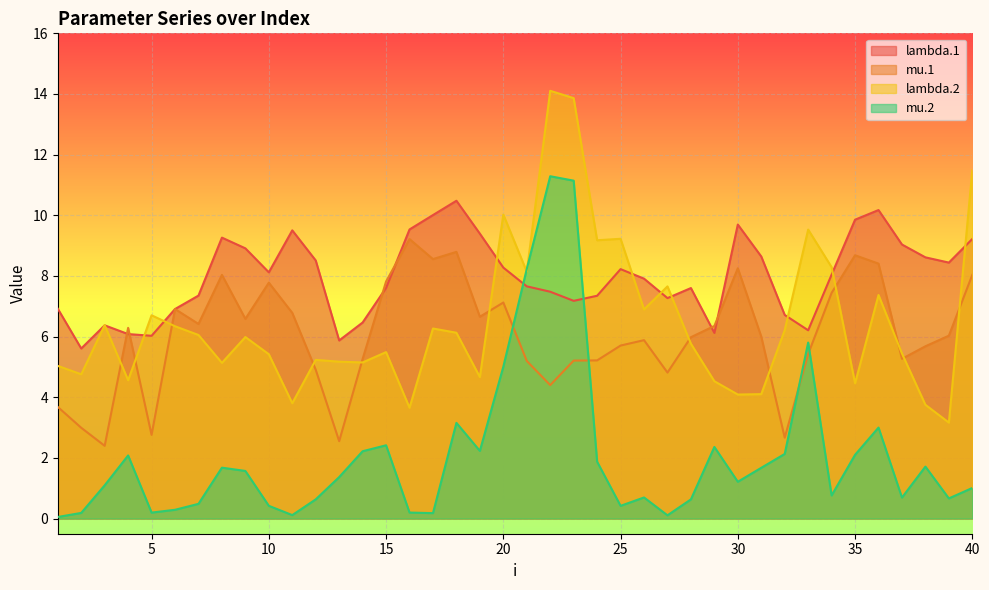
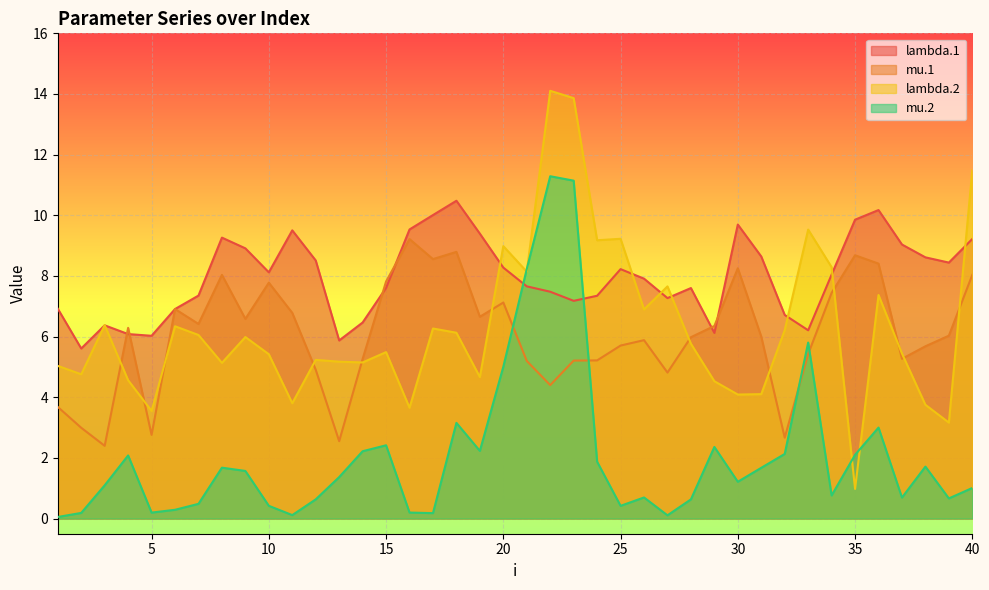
  {
    "lambda.2": {
-     "5": 6.7,
+     "5": 3.5,
      "10": 5.4,
      "15": 5.5,
-     "20": 10.0,
+     "20": 9.0,
      "25": 9.2,
      "30": 4.1,
-     "35": 4.5,
+     "35": 1.0,
      "40": 11.5
    },
    "mu.2": {
      "5": 0.2,
      "10": 0.4,
      "15": 2.4,
      "20": 5.0,
      "25": 0.4,
      "30": 1.2,
      "35": 2.1,
      "40": 1.0
    }
  }
